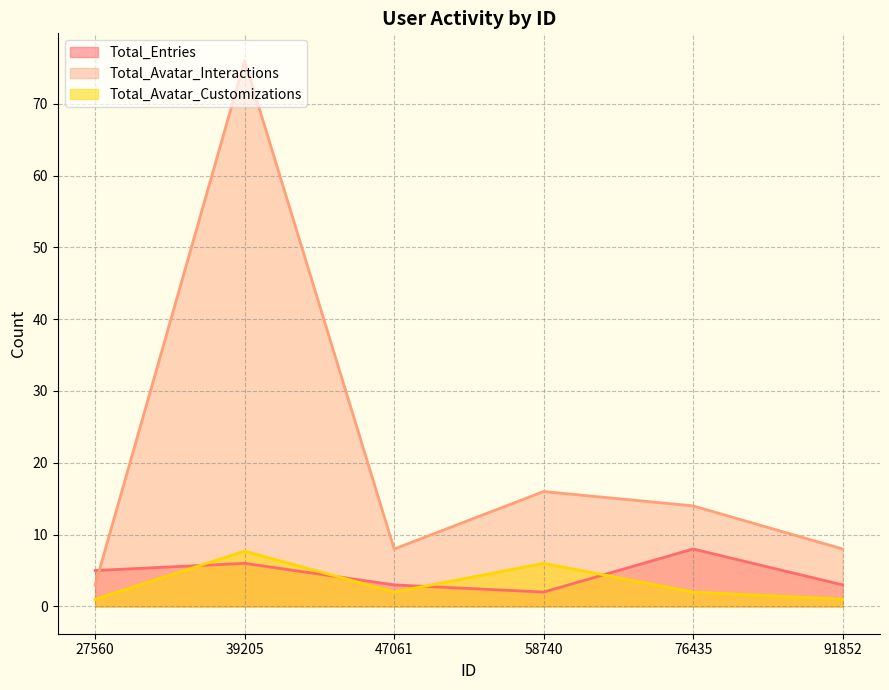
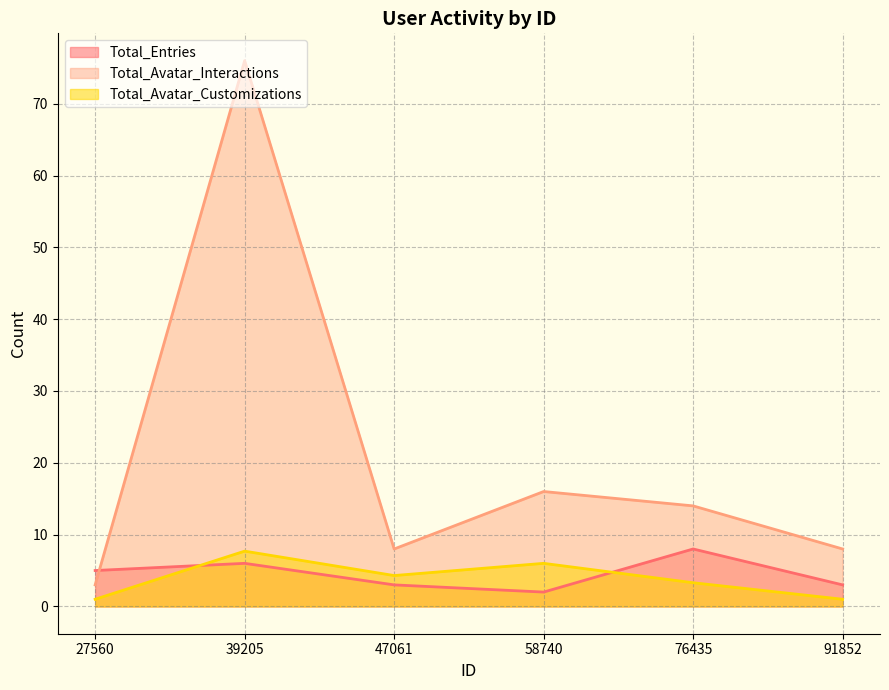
  {
    "Total_Avatar_Customizations": {
      "27560": 1,
      "39205": 8,
-     "47061": 2,
+     "47061": 4,
      "58740": 6,
-     "76435": 2,
+     "76435": 3,
      "91852": 1
    }
  }
